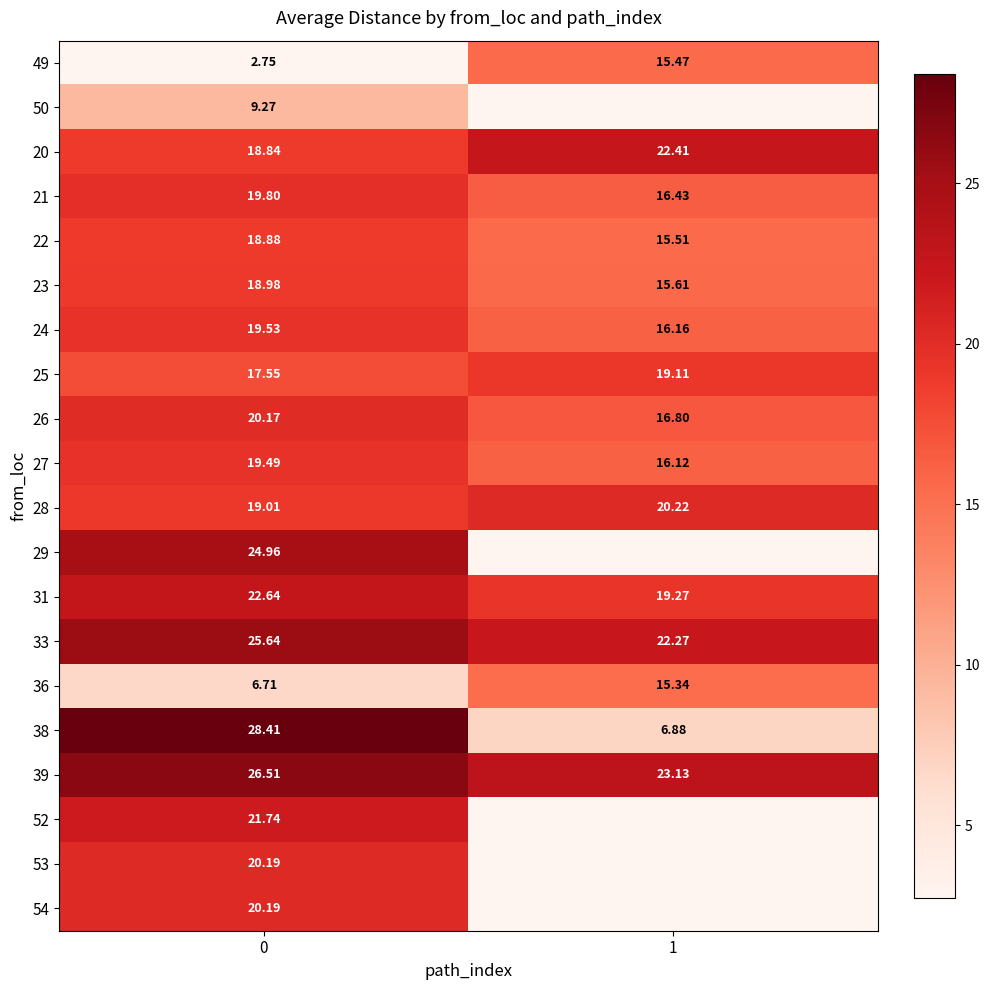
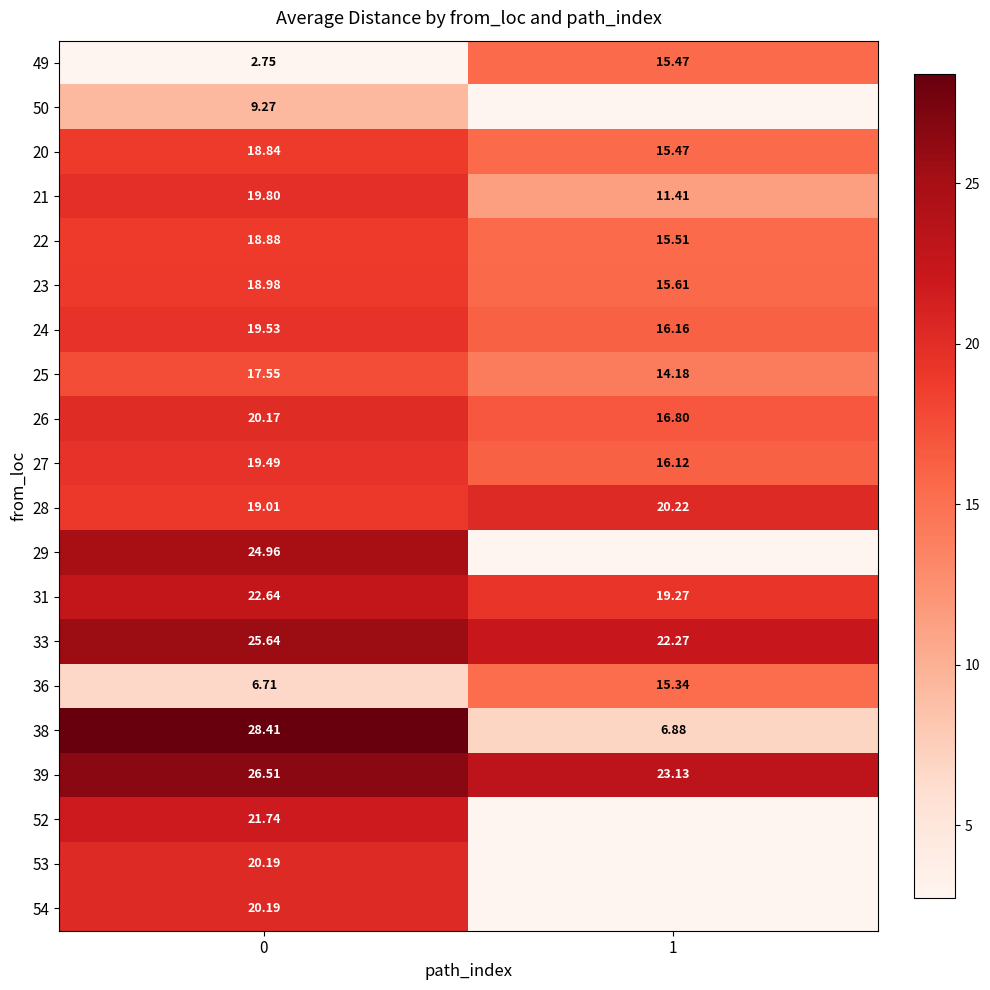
  {
    "49": {
      "0": 2.75,
      "1": 15.47
    },
    "50": {
      "0": 9.27
    },
    "20": {
      "0": 18.84,
-     "1": 22.41
+     "1": 15.47
    },
    "21": {
      "0": 19.80,
-     "1": 16.43
+     "1": 11.41
    },
    "22": {
      "0": 18.88,
      "1": 15.51
    },
    "23": {
      "0": 18.98,
      "1": 15.61
    },
    "24": {
      "0": 19.53,
      "1": 16.16
    },
    "25": {
      "0": 17.55,
-     "1": 19.11
+     "1": 14.18
    },
    "26": {
      "0": 20.17,
      "1": 16.80
    },
    "27": {
      "0": 19.49,
      "1": 16.12
    },
    "28": {
      "0": 19.01,
      "1": 20.22
    },
    "29": {
      "0": 24.96
    },
    "31": {
      "0": 22.64,
      "1": 19.27
    },
    "33": {
      "0": 25.64,
      "1": 22.27
    },
    "36": {
      "0": 6.71,
      "1": 15.34
    },
    "38": {
      "0": 28.41,
      "1": 6.88
    },
    "39": {
      "0": 26.51,
      "1": 23.13
    },
    "52": {
      "0": 21.74
    },
    "53": {
      "0": 20.19
    },
    "54": {
      "0": 20.19
    }
  }
